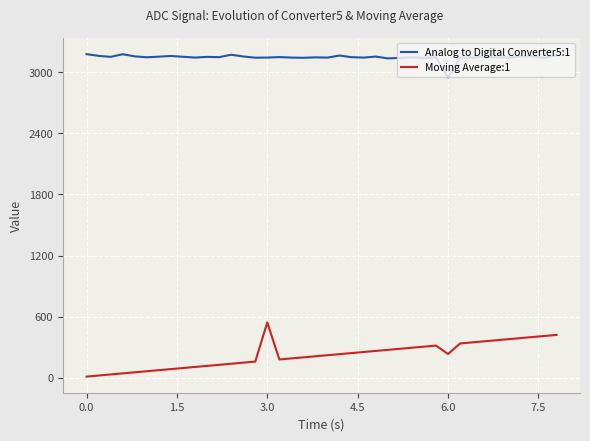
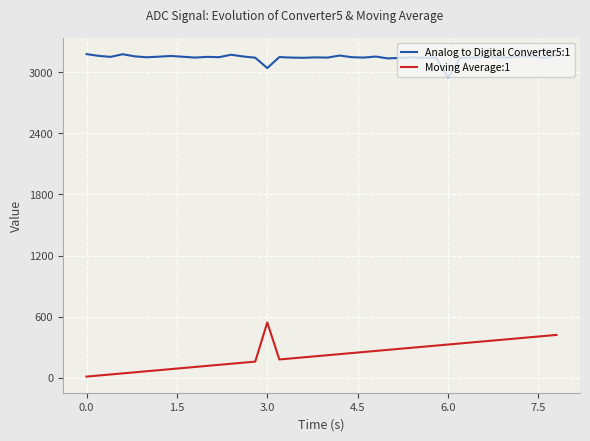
  {
    "Analog to Digital Converter5:1": {
      "0.0": 3180,
-     "3.0": 3150,
+     "3.0": 3040,
      "6.0": 2950
    },
    "Moving Average:1": {
      "0.0": 10,
      "3.0": 540,
-     "6.0": 230
+     "6.0": 330
    }
  }
